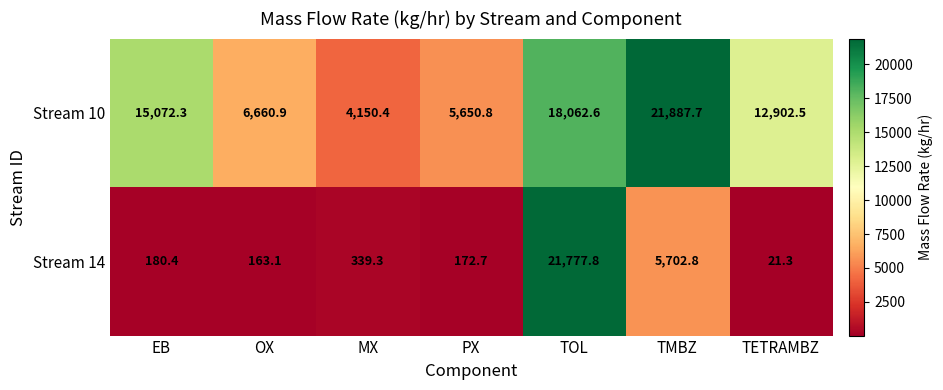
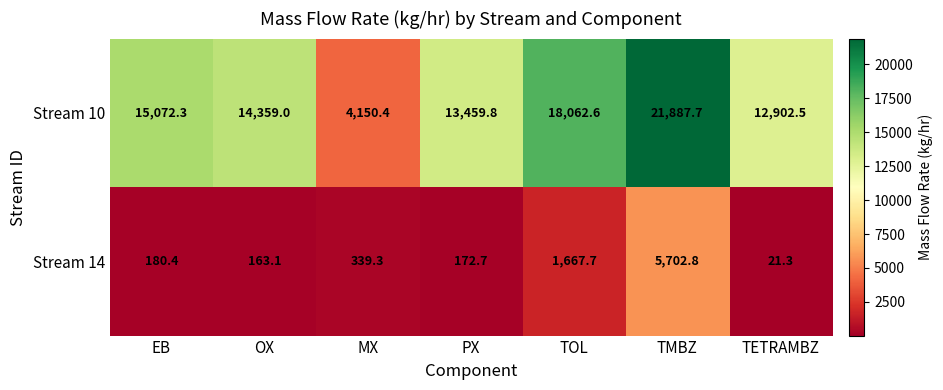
  {
    "Stream 10": {
      "EB": "15,072.3",
-     "OX": "6,660.9",
+     "OX": "14,359.0",
      "MX": "4,150.4",
-     "PX": "5,650.8",
+     "PX": "13,459.8",
      "TOL": "18,062.6",
      "TMBZ": "21,887.7",
      "TETRAMBZ": "12,902.5"
    },
    "Stream 14": {
      "EB": "180.4",
      "OX": "163.1",
      "MX": "339.3",
      "PX": "172.7",
-     "TOL": "21,777.8",
+     "TOL": "1,667.7",
      "TMBZ": "5,702.8",
      "TETRAMBZ": "21.3"
    }
  }
